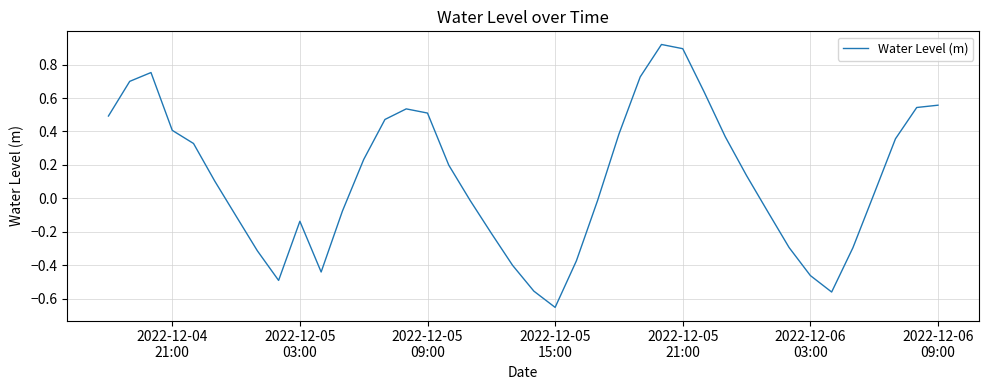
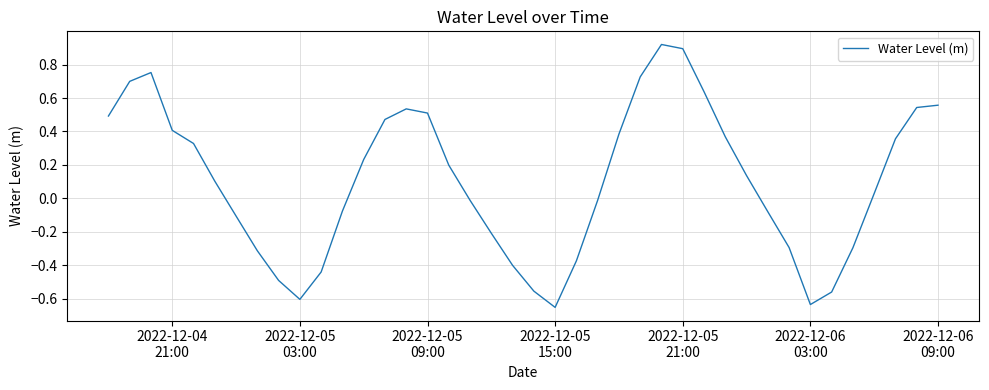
  {
    "2022-12-04 21:00": 0.41,
-   "2022-12-05 03:00": -0.14,
+   "2022-12-05 03:00": -0.60,
    "2022-12-05 09:00": 0.51,
    "2022-12-05 15:00": -0.65,
    "2022-12-05 21:00": 0.90,
-   "2022-12-06 03:00": -0.46,
+   "2022-12-06 03:00": -0.64,
    "2022-12-06 09:00": 0.56
  }
